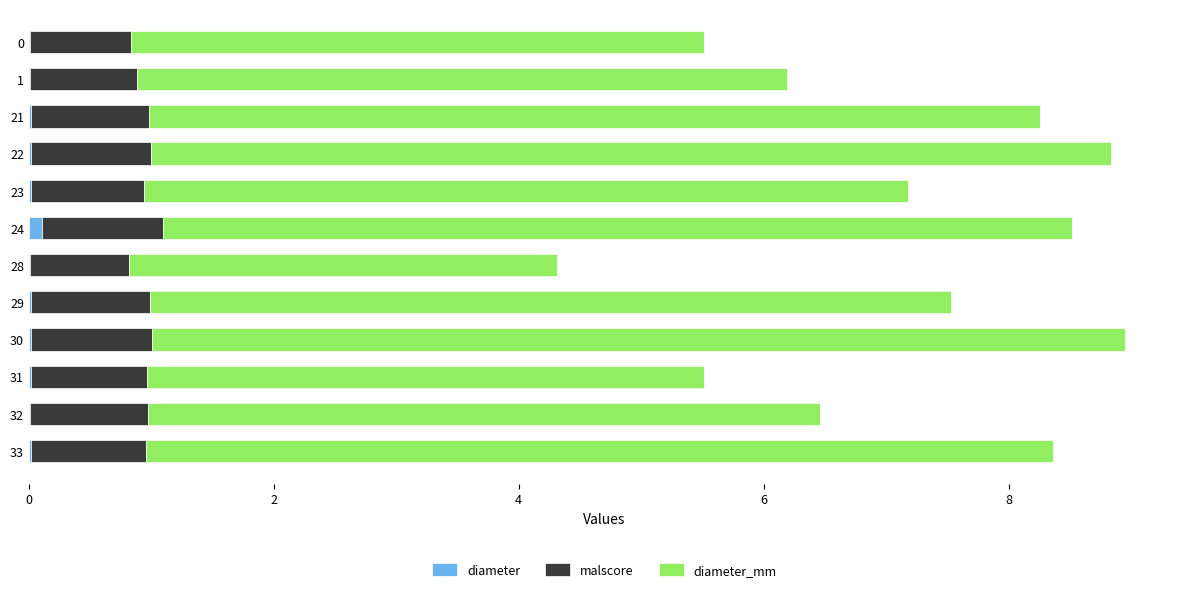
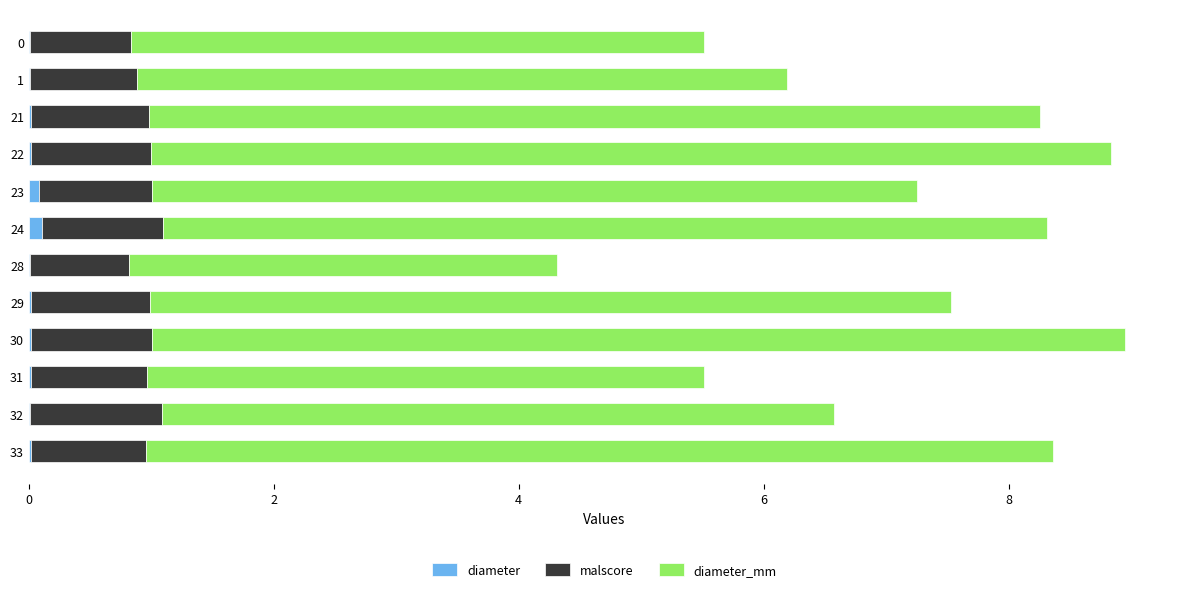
  {
    "diameter": {
-     "23": 0.01,
+     "23": 0.08,
      "24": 0.11
    },
    "malscore": {
      "0": 0.82,
      "1": 0.87,
      "21": 0.96,
      "22": 0.98,
      "23": 0.92,
      "24": 0.99,
      "28": 0.81,
      "29": 0.98,
      "30": 0.99,
      "31": 0.95,
-     "32": 0.96,
+     "32": 1.07,
      "33": 0.94
    },
    "diameter_mm": {
      "0": 4.68,
      "1": 5.31,
      "21": 7.28,
      "22": 7.84,
      "23": 6.24,
-     "24": 7.42,
+     "24": 7.22,
      "28": 3.50,
      "29": 6.54,
      "30": 7.95,
      "31": 4.55,
      "32": 5.49,
      "33": 7.40
    }
  }
